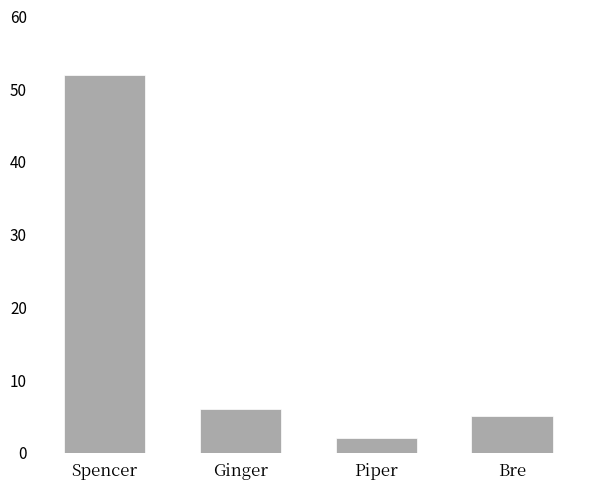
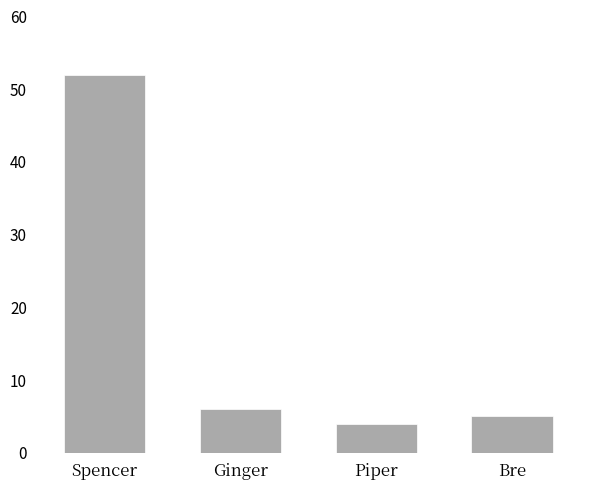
  {
    "Spencer": 52,
    "Ginger": 6,
-   "Piper": 2,
+   "Piper": 4,
    "Bre": 5
  }
